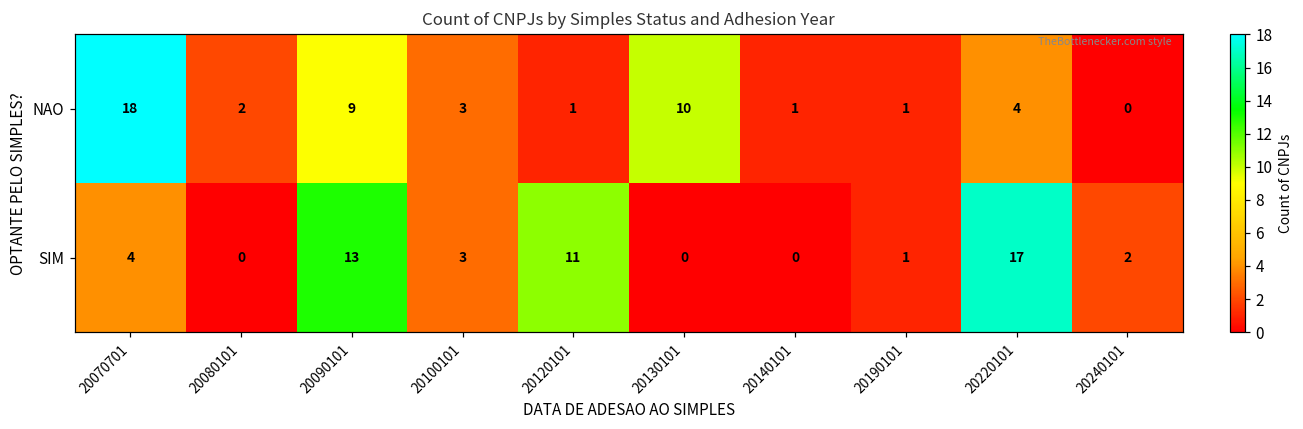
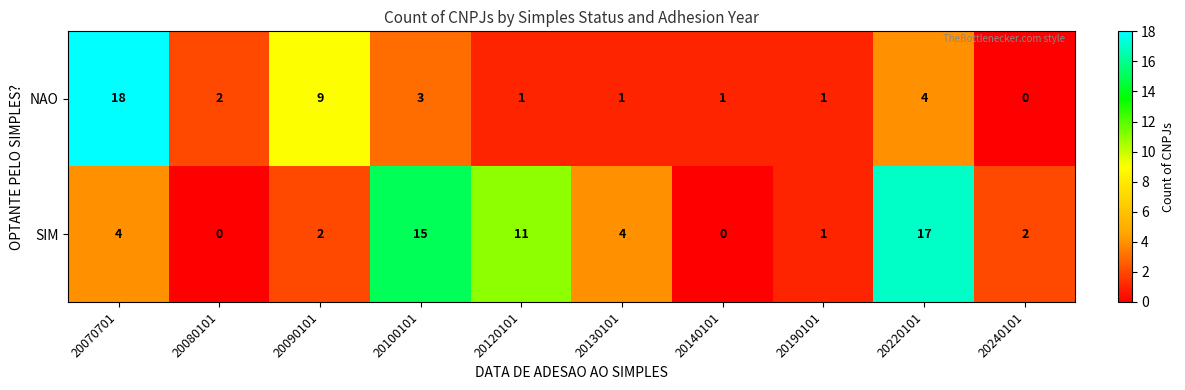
  {
    "NAO": {
      "20070701": 18,
      "20080101": 2,
      "20090101": 9,
      "20100101": 3,
      "20120101": 1,
-     "20130101": 10,
+     "20130101": 1,
      "20140101": 1,
      "20190101": 1,
      "20220101": 4
    },
    "SIM": {
      "20070701": 4,
      "20080101": 0,
-     "20090101": 13,
-     "20100101": 3,
+     "20090101": 2,
+     "20100101": 15,
      "20120101": 11,
-     "20130101": 0,
+     "20130101": 4,
      "20140101": 0,
      "20190101": 1,
      "20220101": 17,
      "20240101": 2
    }
  }
